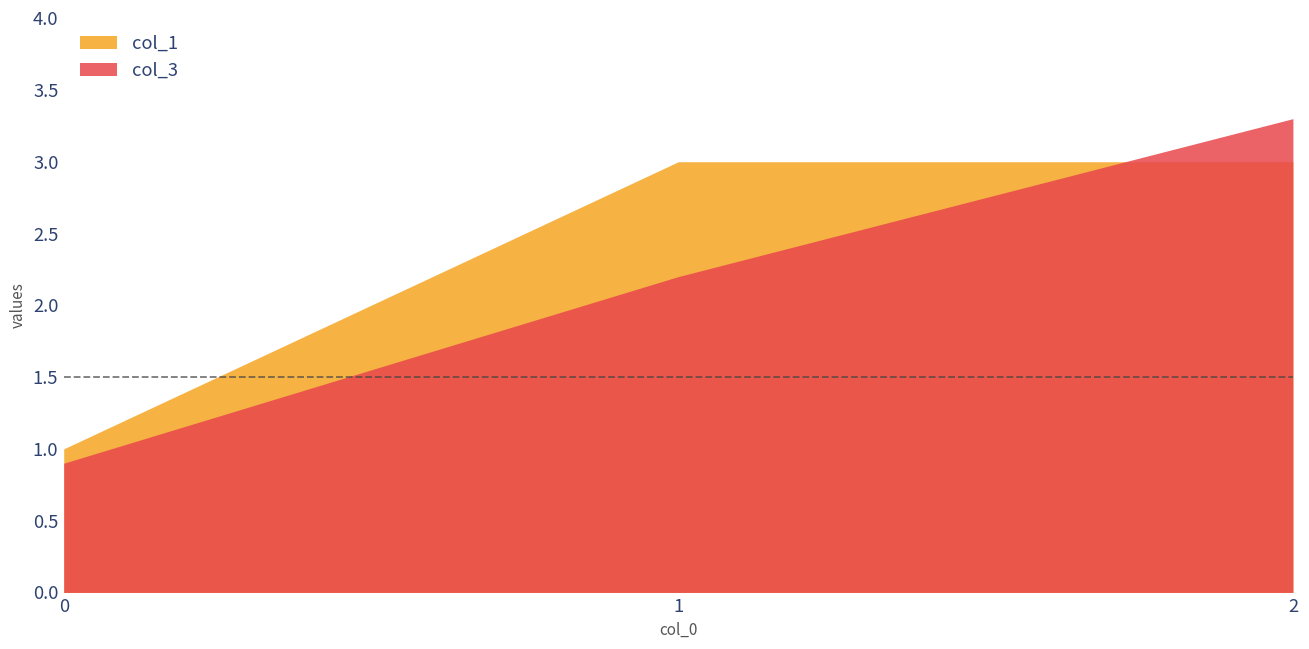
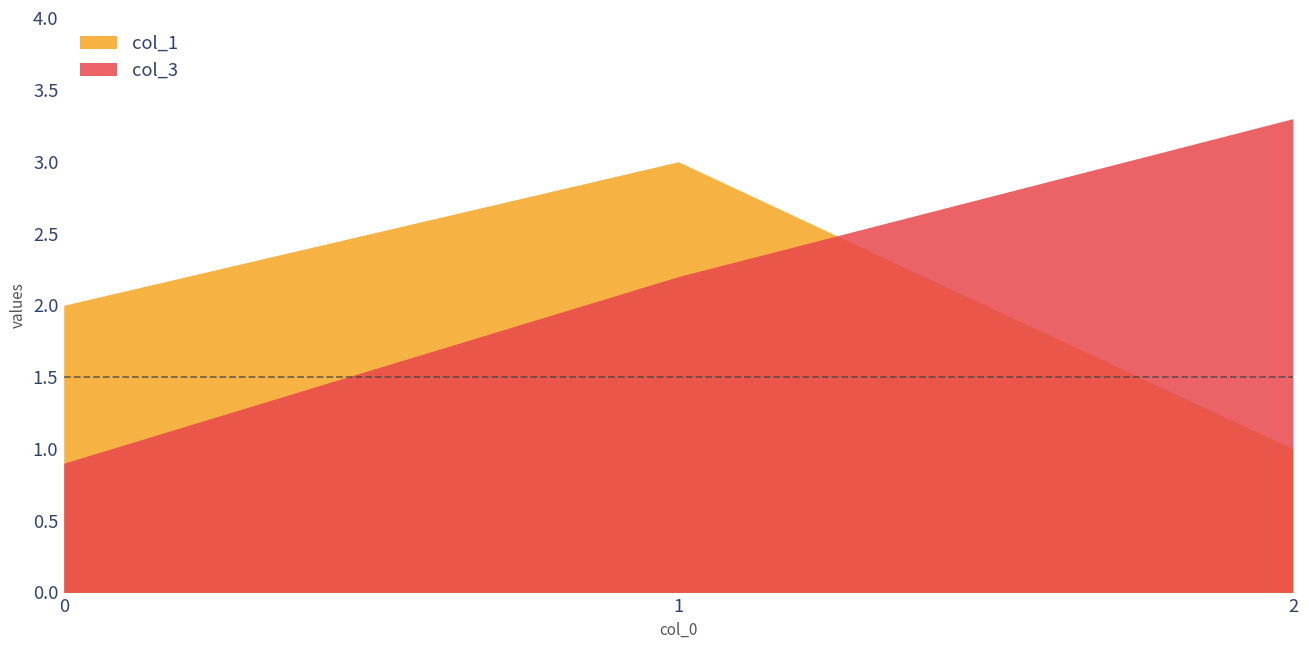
  {
    "col_1": {
-     "0": 1,
+     "0": 2,
      "1": 3,
-     "2": 3
+     "2": 1
    },
    "col_3": {
      "0": 0.90,
      "1": 2.20,
      "2": 3.30
    }
  }
